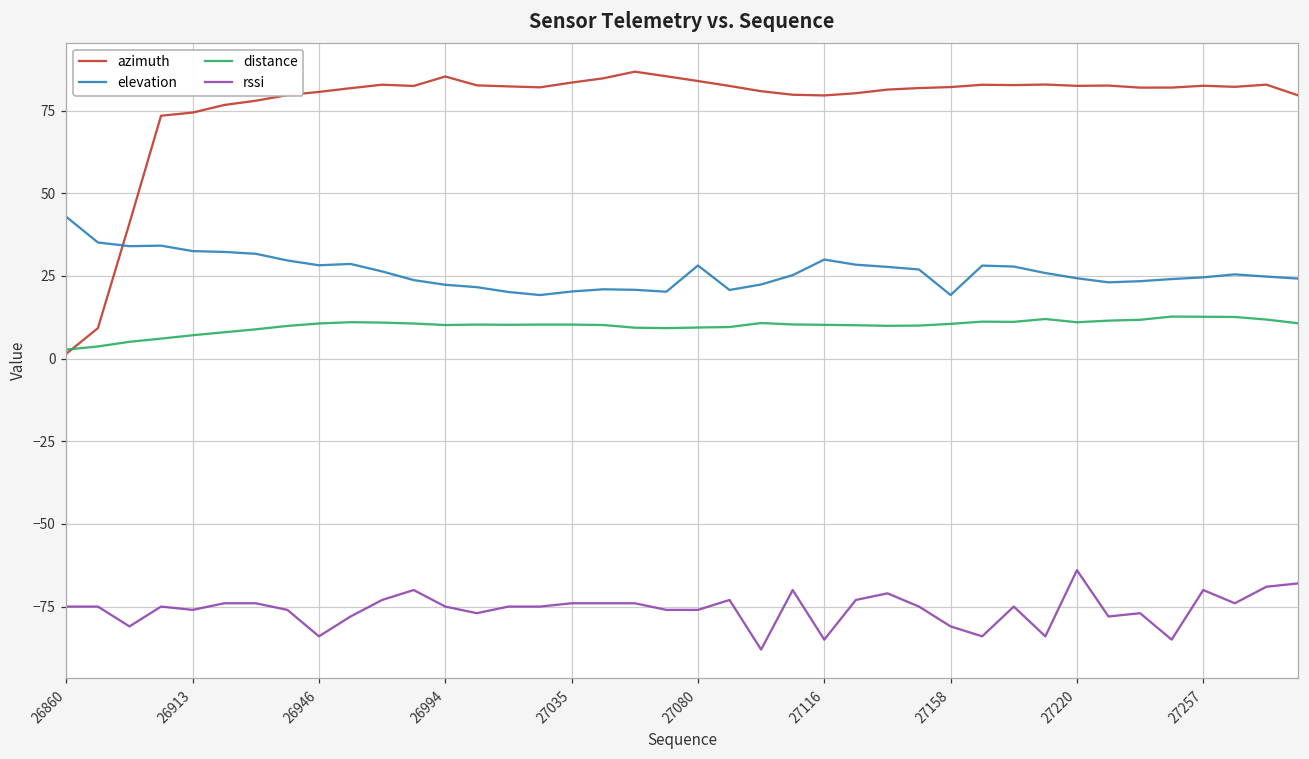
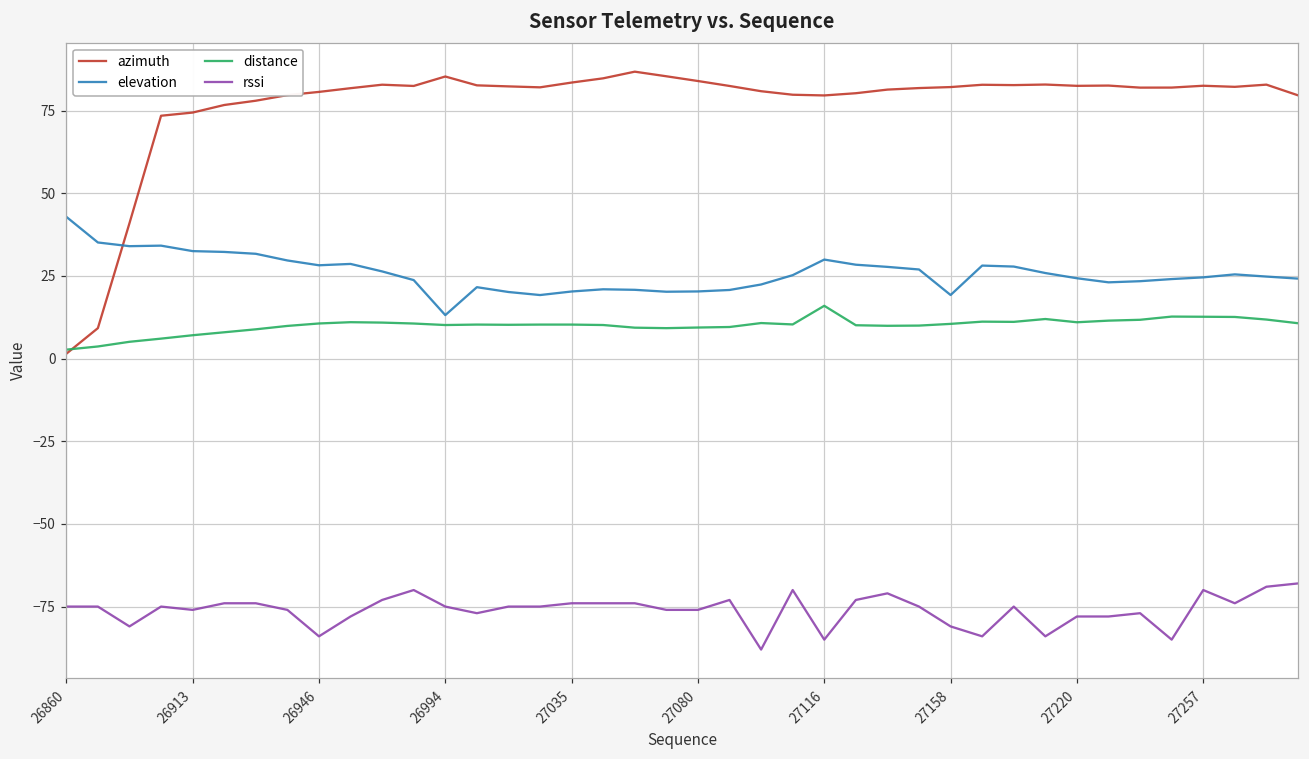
  {
    "azimuth": {
      "26860": 1,
      "26913": 74,
      "26946": 81,
      "26994": 85,
      "27035": 83,
      "27080": 84,
      "27116": 80,
      "27158": 82,
      "27220": 82,
      "27257": 83
    },
    "elevation": {
      "26860": 43,
      "26913": 32,
      "26946": 28,
-     "26994": 22,
+     "26994": 13,
      "27035": 20,
-     "27080": 28,
+     "27080": 20,
      "27116": 30,
      "27158": 19,
      "27220": 24,
      "27257": 25
    },
    "distance": {
      "26860": 3,
      "26913": 7,
      "26946": 11,
      "26994": 10,
      "27035": 10,
      "27080": 9,
-     "27116": 10,
+     "27116": 16,
      "27158": 10,
      "27220": 11,
      "27257": 13
    },
    "rssi": {
      "26860": -75,
      "26913": -76,
      "26946": -84,
      "26994": -75,
      "27035": -74,
      "27080": -76,
      "27116": -85,
      "27158": -81,
-     "27220": -64,
+     "27220": -78,
      "27257": -70
    }
  }
